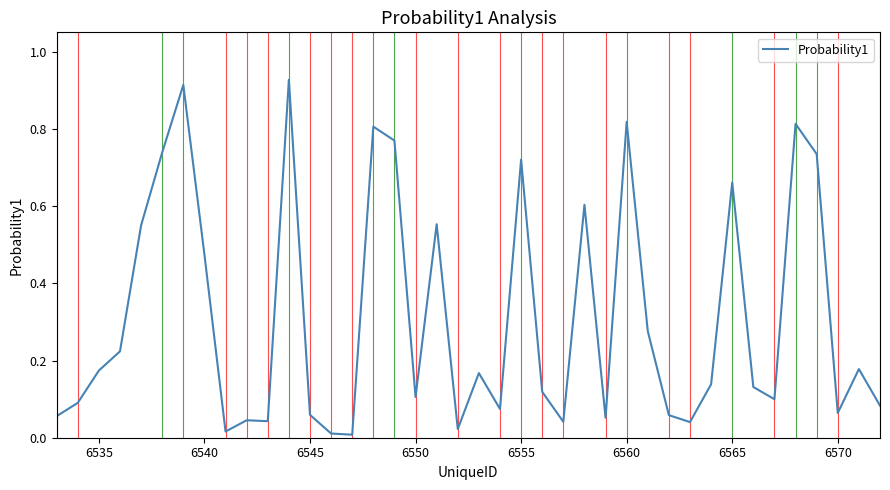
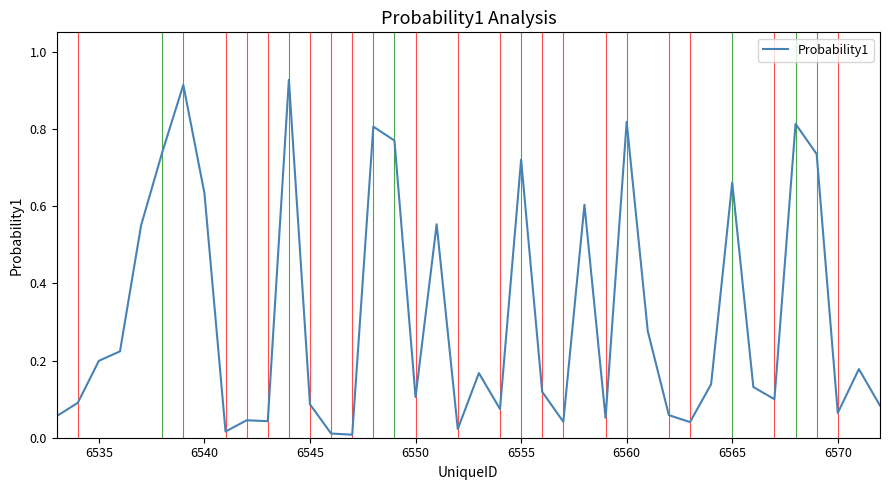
  {
-   "6535": 0.17,
-   "6540": 0.47,
-   "6545": 0.06,
+   "6535": 0.20,
+   "6540": 0.63,
+   "6545": 0.09,
    "6550": 0.11,
    "6555": 0.72,
    "6560": 0.82,
    "6565": 0.66,
    "6570": 0.06
  }
